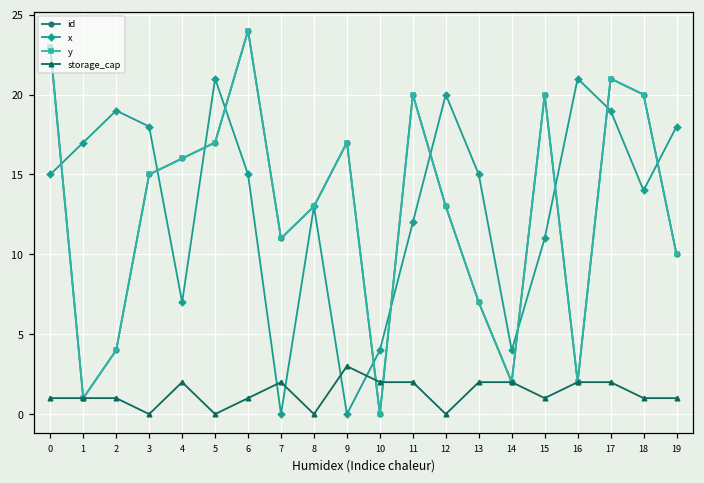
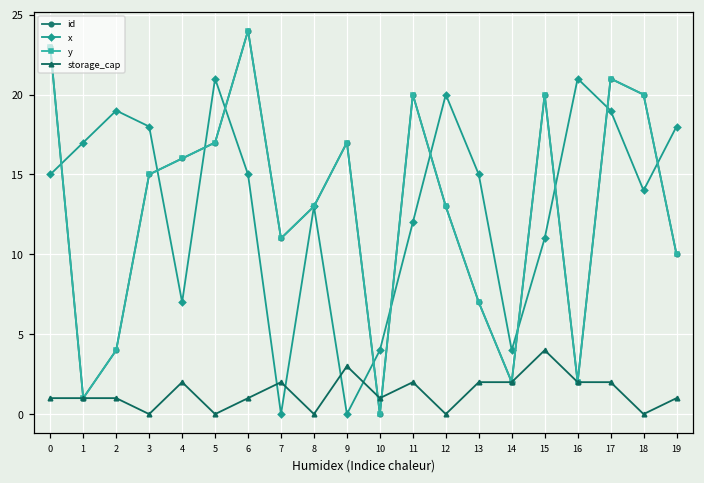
  {
    "storage_cap": {
      "0": 1,
      "2": 1,
      "3": 0,
      "4": 2,
      "5": 0,
      "6": 1,
      "7": 2,
      "8": 0,
      "9": 3,
-     "10": 2,
+     "10": 1,
      "11": 2,
      "12": 0,
      "13": 2,
-     "15": 1,
+     "15": 4,
      "17": 2,
-     "18": 1,
+     "18": 0,
      "19": 1
    }
  }
